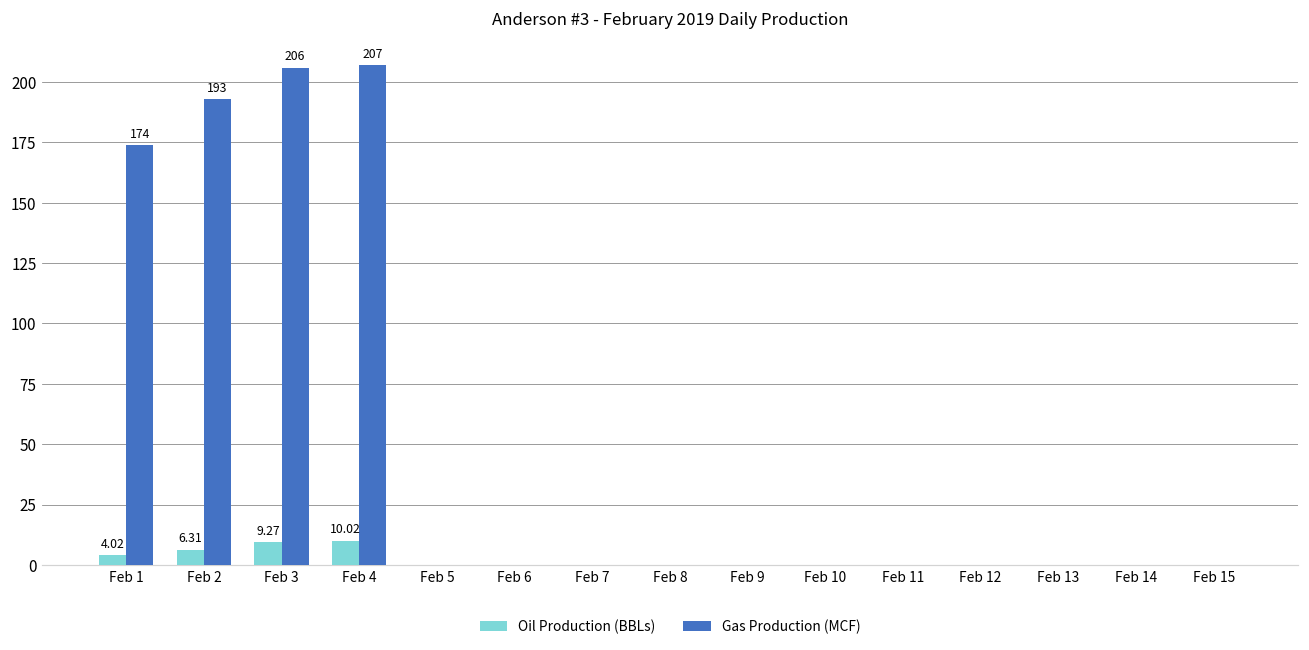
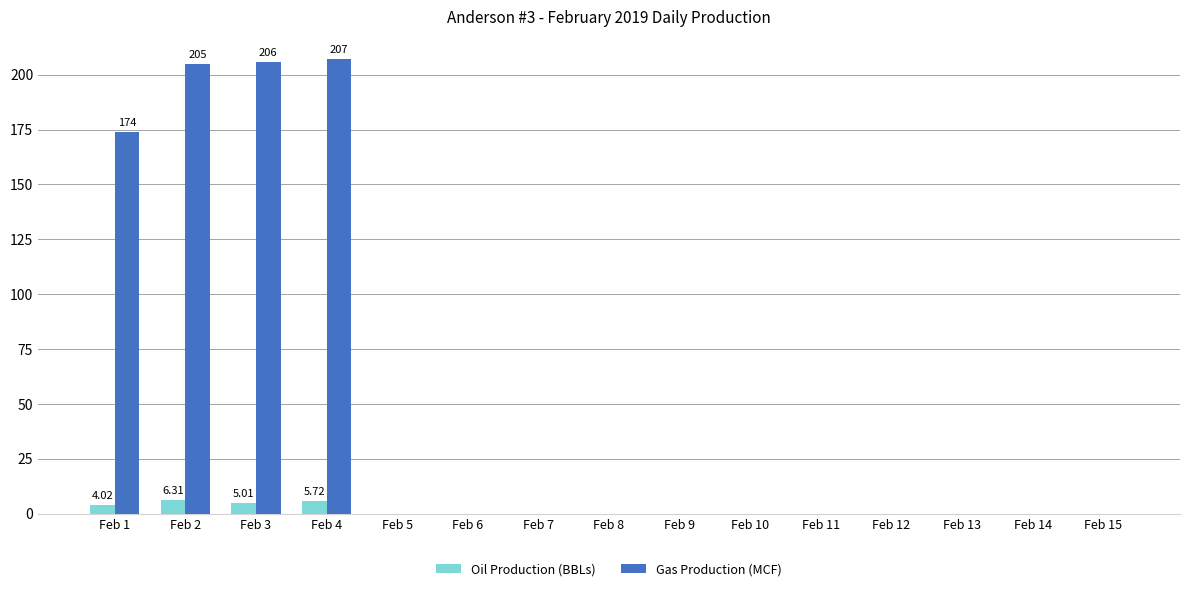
  {
    "Oil Production (BBLs)": {
      "Feb 1": 4.02,
      "Feb 2": 6.31,
-     "Feb 3": 9.27,
-     "Feb 4": 10.02
+     "Feb 3": 5.01,
+     "Feb 4": 5.72
    },
    "Gas Production (MCF)": {
      "Feb 1": 174,
-     "Feb 2": 193,
+     "Feb 2": 205,
      "Feb 3": 206,
      "Feb 4": 207
    }
  }
